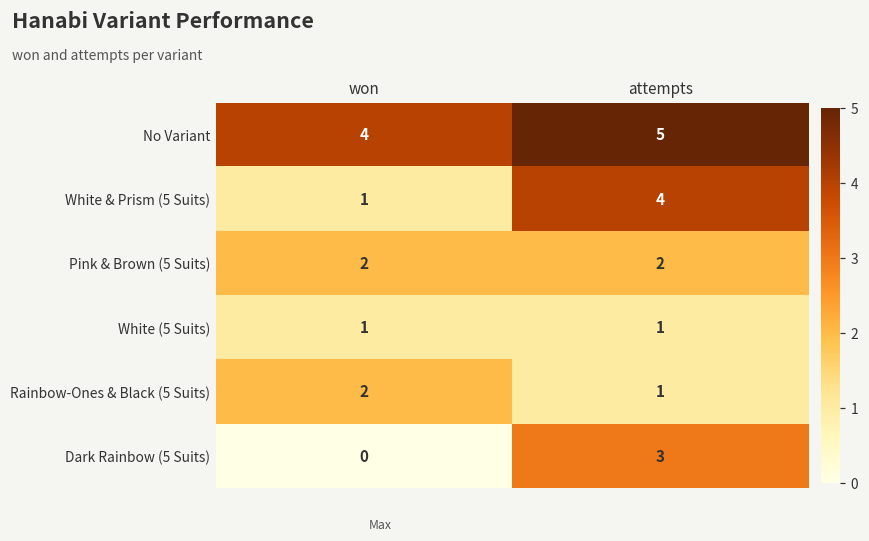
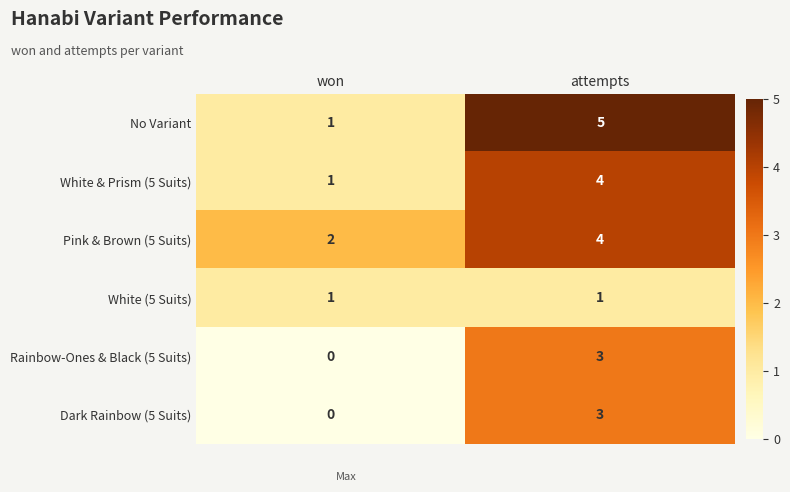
  {
    "No Variant": {
-     "won": 4,
+     "won": 1,
      "attempts": 5
    },
    "White & Prism (5 Suits)": {
      "won": 1,
      "attempts": 4
    },
    "Pink & Brown (5 Suits)": {
      "won": 2,
-     "attempts": 2
+     "attempts": 4
    },
    "White (5 Suits)": {
      "won": 1,
      "attempts": 1
    },
    "Rainbow-Ones & Black (5 Suits)": {
-     "won": 2,
-     "attempts": 1
+     "won": 0,
+     "attempts": 3
    },
    "Dark Rainbow (5 Suits)": {
      "won": 0,
      "attempts": 3
    }
  }
